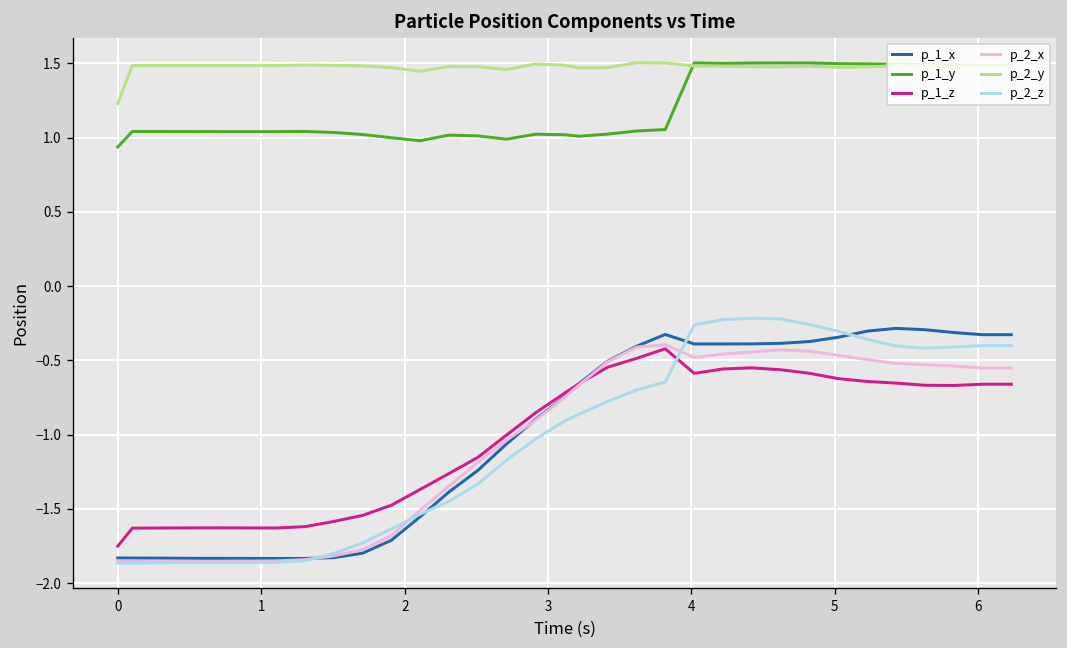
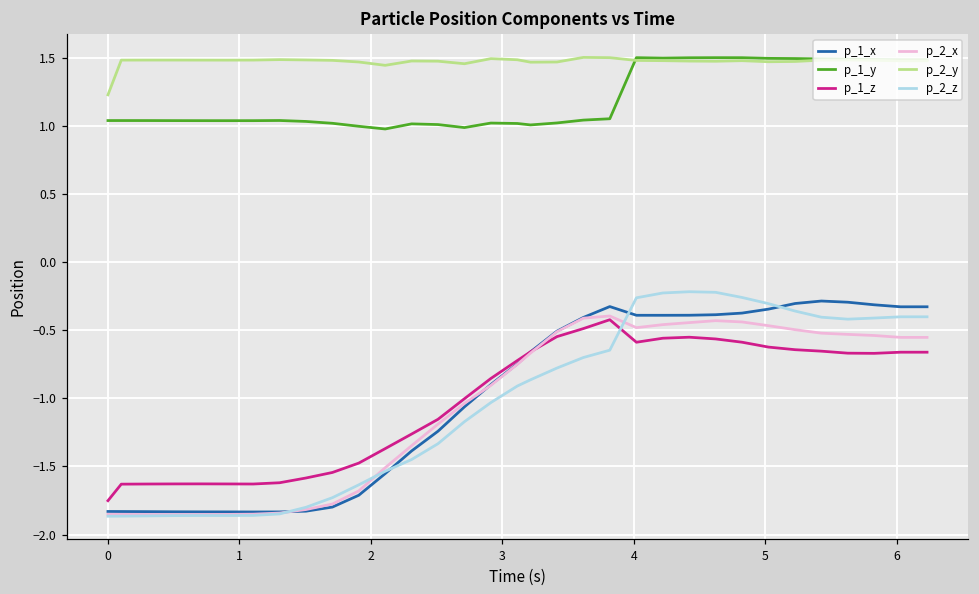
  {
    "p_1_x": {
      "0": -1.83
    },
    "p_1_y": {
-     "0": 0.94
+     "0": 1.04
    },
    "p_1_z": {
      "0": -1.75
    },
    "p_2_y": {
      "0": 1.23
    }
  }
